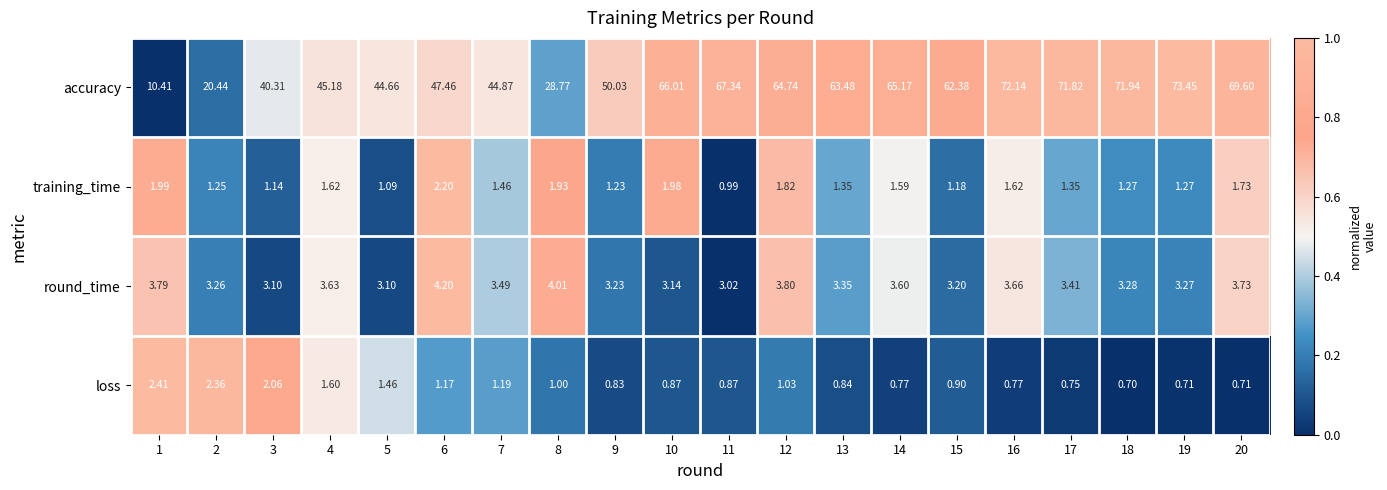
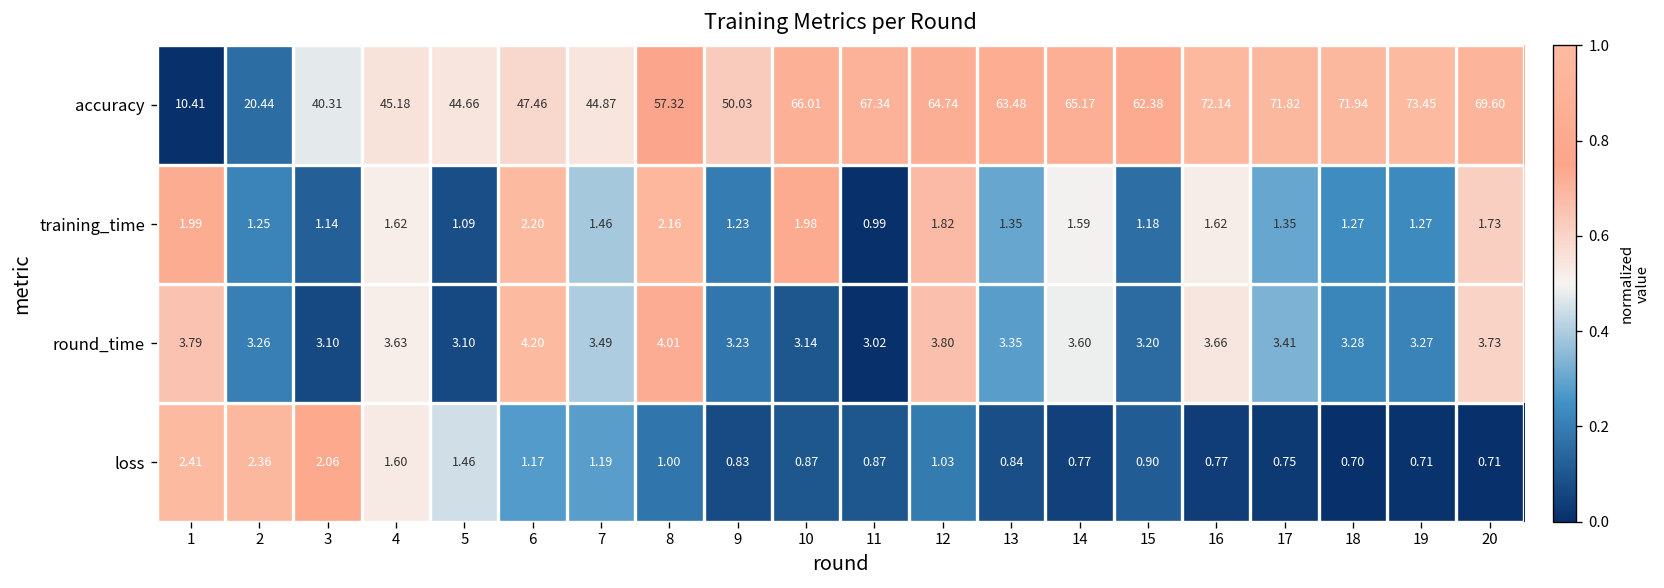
  {
    "accuracy": {
      "1": 10.41,
      "2": 20.44,
      "3": 40.31,
      "4": 45.18,
      "5": 44.66,
      "6": 47.46,
      "7": 44.87,
-     "8": 28.77,
+     "8": 57.32,
      "9": 50.03,
      "10": 66.01,
      "11": 67.34,
      "12": 64.74,
      "13": 63.48,
      "14": 65.17,
      "15": 62.38,
      "16": 72.14,
      "17": 71.82,
      "18": 71.94,
      "19": 73.45,
      "20": 69.60
    },
    "training_time": {
      "1": 1.99,
      "2": 1.25,
      "3": 1.14,
      "4": 1.62,
      "5": 1.09,
      "6": 2.20,
      "7": 1.46,
-     "8": 1.93,
+     "8": 2.16,
      "9": 1.23,
      "10": 1.98,
      "11": 0.99,
      "12": 1.82,
      "13": 1.35,
      "14": 1.59,
      "15": 1.18,
      "16": 1.62,
      "17": 1.35,
      "18": 1.27,
      "19": 1.27,
      "20": 1.73
    },
    "round_time": {
      "1": 3.79,
      "2": 3.26,
      "3": 3.10,
      "4": 3.63,
      "5": 3.10,
      "6": 4.20,
      "7": 3.49,
      "8": 4.01,
      "9": 3.23,
      "10": 3.14,
      "11": 3.02,
      "12": 3.80,
      "13": 3.35,
      "14": 3.60,
      "15": 3.20,
      "16": 3.66,
      "17": 3.41,
      "18": 3.28,
      "19": 3.27,
      "20": 3.73
    },
    "loss": {
      "1": 2.41,
      "2": 2.36,
      "3": 2.06,
      "4": 1.60,
      "5": 1.46,
      "6": 1.17,
      "7": 1.19,
      "8": 1.00,
      "9": 0.83,
      "10": 0.87,
      "11": 0.87,
      "12": 1.03,
      "13": 0.84,
      "14": 0.77,
      "15": 0.90,
      "16": 0.77,
      "17": 0.75,
      "18": 0.70,
      "19": 0.71,
      "20": 0.71
    }
  }
